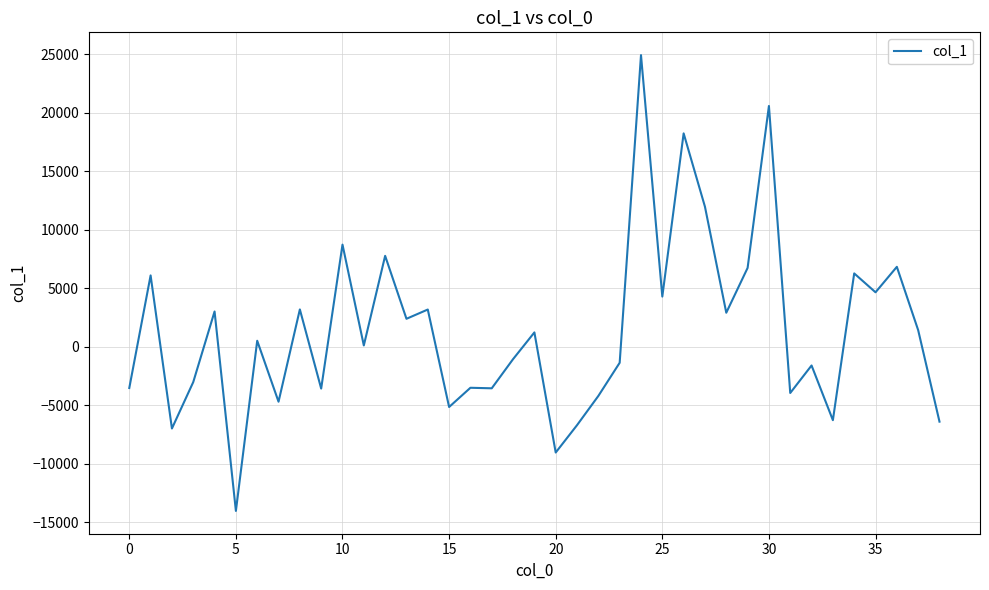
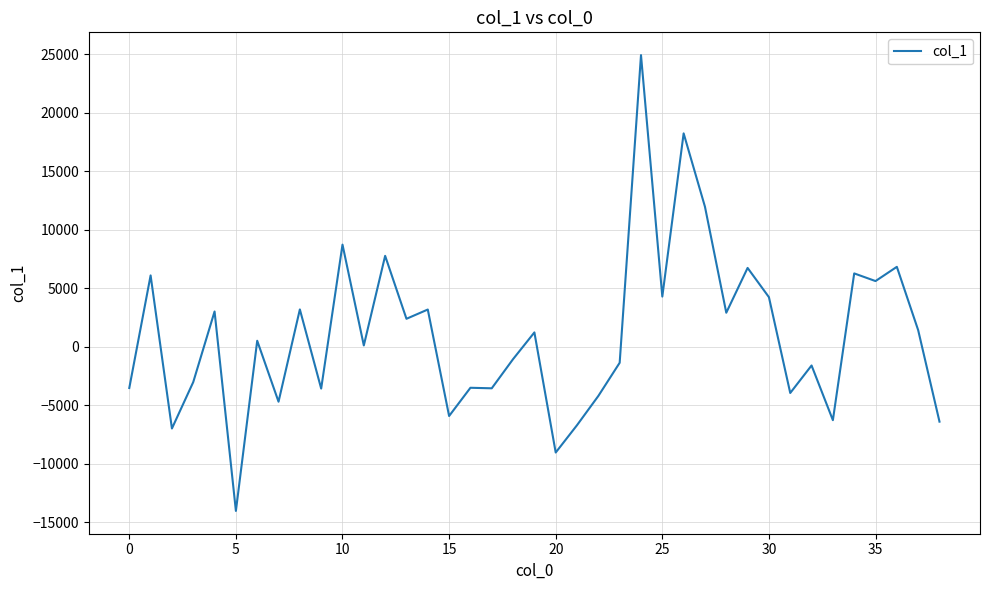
  {
    "0": -3500,
    "5": -14000,
    "10": 8700,
-   "15": -5100,
+   "15": -5900,
    "20": -9000,
    "25": 4300,
-   "30": 20600,
-   "35": 4700
+   "30": 4200,
+   "35": 5600
  }
